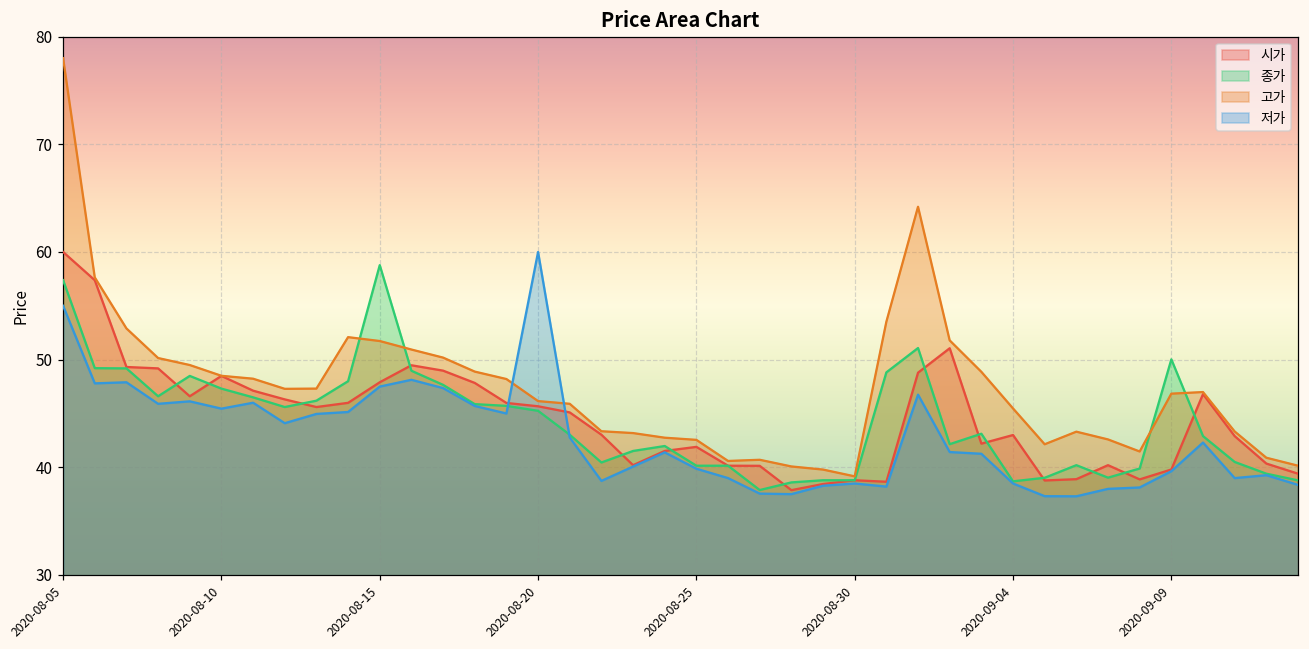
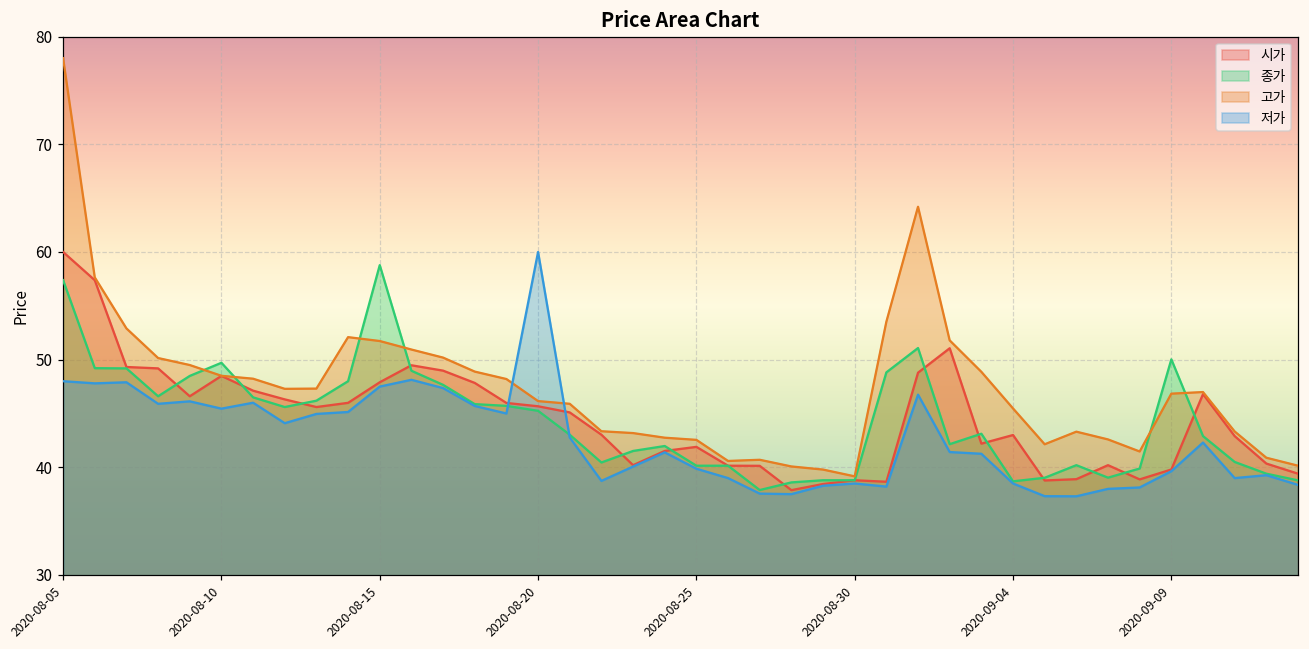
  {
    "종가": {
      "2020-08-05": 57,
-     "2020-08-10": 47,
+     "2020-08-10": 50,
      "2020-08-15": 59,
      "2020-08-20": 45,
      "2020-08-25": 40,
      "2020-09-09": 50
    },
    "저가": {
-     "2020-08-05": 55,
+     "2020-08-05": 48,
      "2020-08-10": 45,
      "2020-08-15": 48,
      "2020-08-20": 60,
      "2020-08-25": 40,
      "2020-08-30": 39
    }
  }
